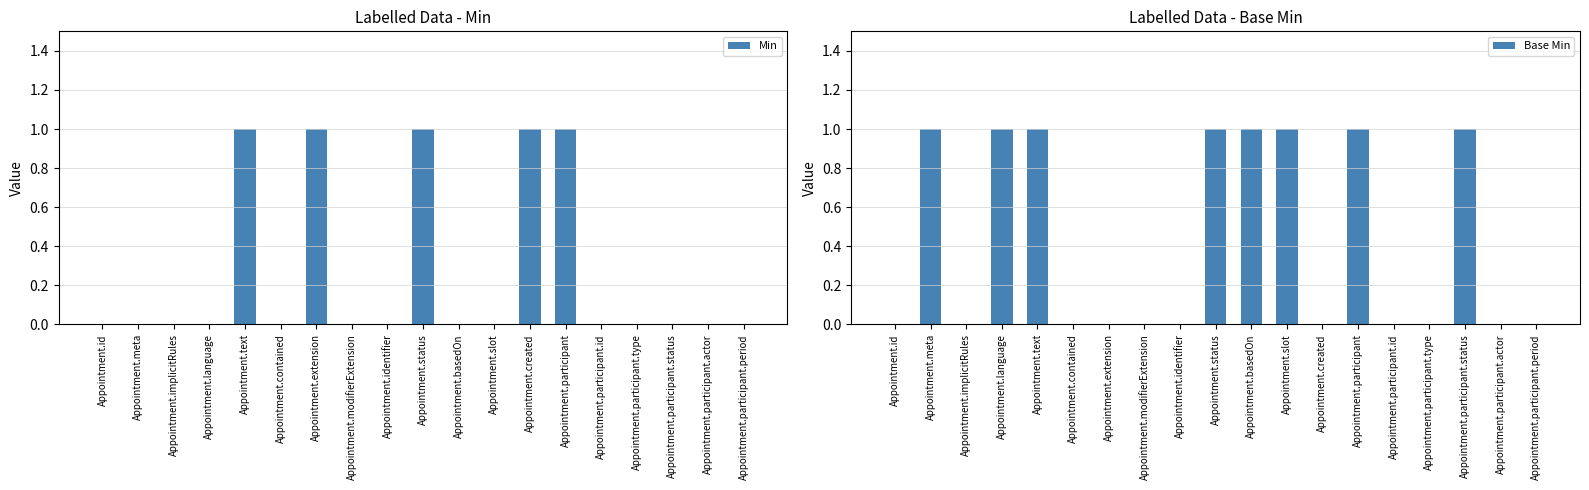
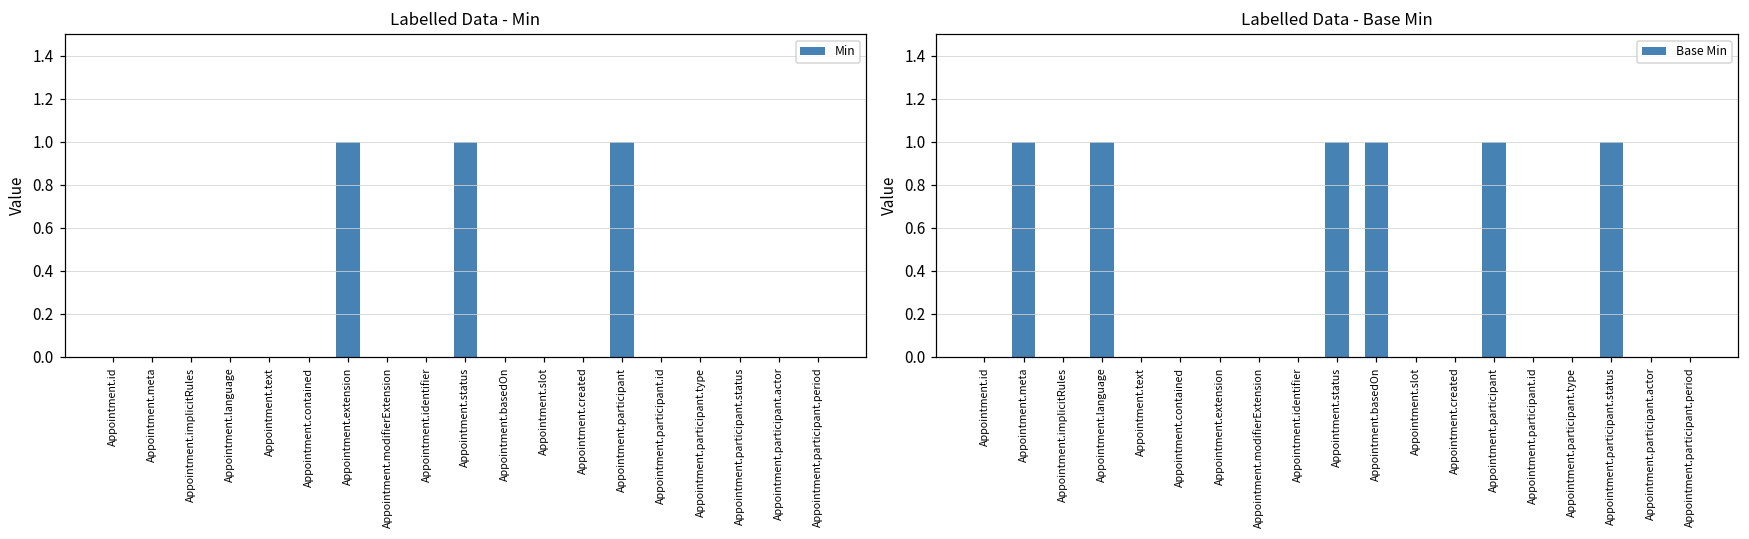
  {
    "Labelled Data - Min": {
      "Appointment.id": 0,
      "Appointment.meta": 0,
      "Appointment.implicitRules": 0,
      "Appointment.language": 0,
-     "Appointment.text": 1,
+     "Appointment.text": 0,
      "Appointment.contained": 0,
      "Appointment.extension": 1,
      "Appointment.modifierExtension": 0,
      "Appointment.identifier": 0,
      "Appointment.status": 1,
      "Appointment.basedOn": 0,
      "Appointment.slot": 0,
-     "Appointment.created": 1,
+     "Appointment.created": 0,
      "Appointment.participant": 1,
      "Appointment.participant.id": 0,
      "Appointment.participant.type": 0,
      "Appointment.participant.status": 0,
      "Appointment.participant.actor": 0,
      "Appointment.participant.period": 0
    },
    "Labelled Data - Base Min": {
      "Appointment.id": 0,
      "Appointment.meta": 1,
      "Appointment.implicitRules": 0,
      "Appointment.language": 1,
-     "Appointment.text": 1,
+     "Appointment.text": 0,
      "Appointment.contained": 0,
      "Appointment.extension": 0,
      "Appointment.modifierExtension": 0,
      "Appointment.identifier": 0,
      "Appointment.status": 1,
      "Appointment.basedOn": 1,
-     "Appointment.slot": 1,
+     "Appointment.slot": 0,
      "Appointment.created": 0,
      "Appointment.participant": 1,
      "Appointment.participant.id": 0,
      "Appointment.participant.type": 0,
      "Appointment.participant.status": 1,
      "Appointment.participant.actor": 0,
      "Appointment.participant.period": 0
    }
  }
